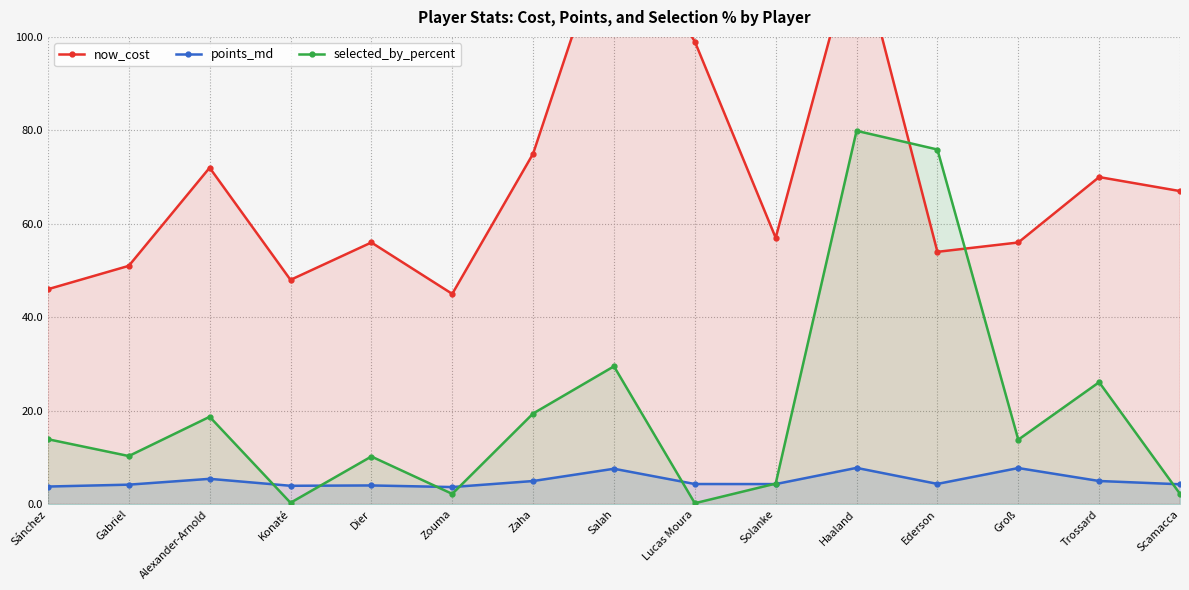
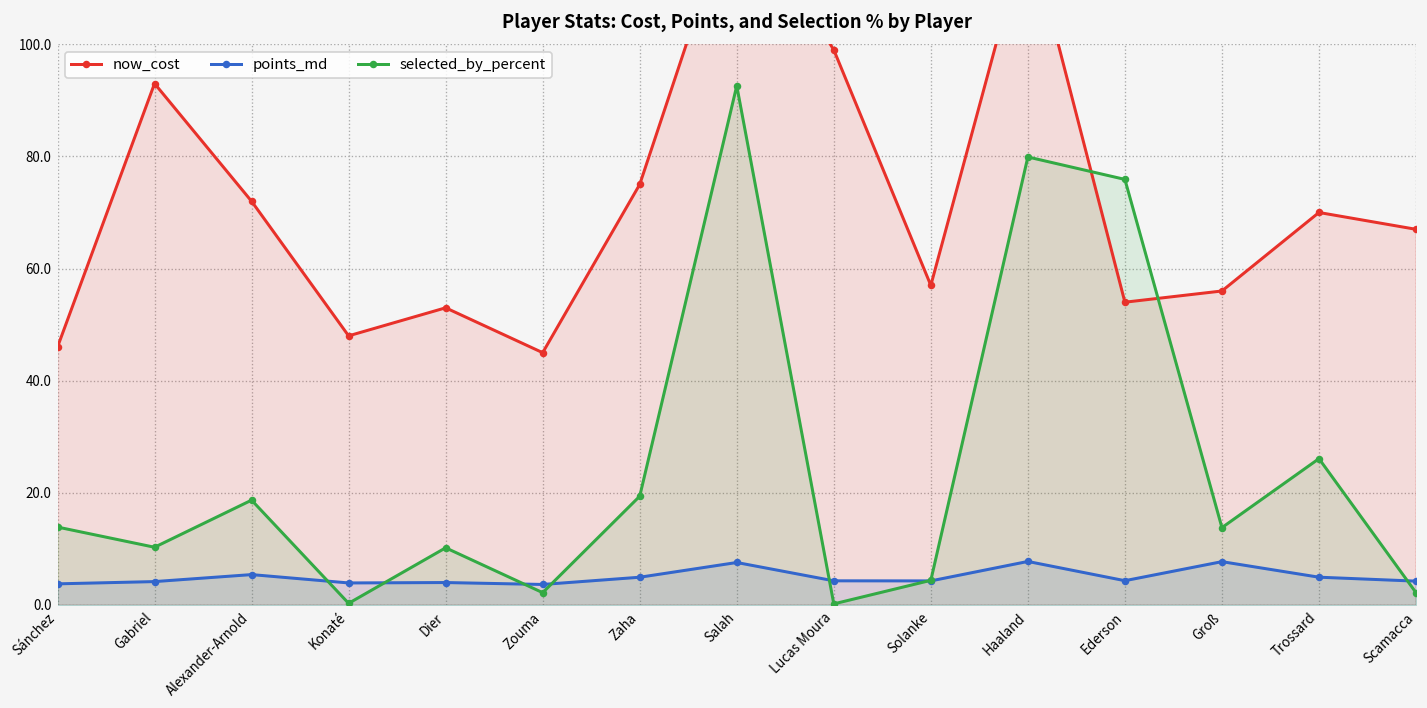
  {
    "now_cost": {
      "Sánchez": 46,
-     "Gabriel": 51,
+     "Gabriel": 93,
      "Alexander-Arnold": 72,
      "Konaté": 48,
-     "Dier": 56,
+     "Dier": 53,
      "Zouma": 45,
      "Zaha": 75,
      "Lucas Moura": 99,
      "Solanke": 57,
      "Ederson": 54,
      "Groß": 56,
      "Trossard": 70,
      "Scamacca": 67
    },
    "points_md": {
      "Sánchez": 4,
      "Gabriel": 4,
      "Alexander-Arnold": 5,
      "Konaté": 4,
      "Dier": 4,
      "Zouma": 4,
      "Zaha": 5,
      "Salah": 8,
      "Lucas Moura": 4,
      "Haaland": 8,
      "Ederson": 4,
      "Groß": 8,
      "Trossard": 5,
      "Scamacca": 4
    },
    "selected_by_percent": {
      "Sánchez": 14,
      "Gabriel": 10,
      "Alexander-Arnold": 19,
      "Konaté": 0,
      "Dier": 10,
      "Zouma": 2,
      "Zaha": 19,
-     "Salah": 30,
+     "Salah": 93,
      "Lucas Moura": 0,
      "Haaland": 80,
      "Ederson": 76,
      "Groß": 14,
      "Trossard": 26,
      "Scamacca": 2
    }
  }
